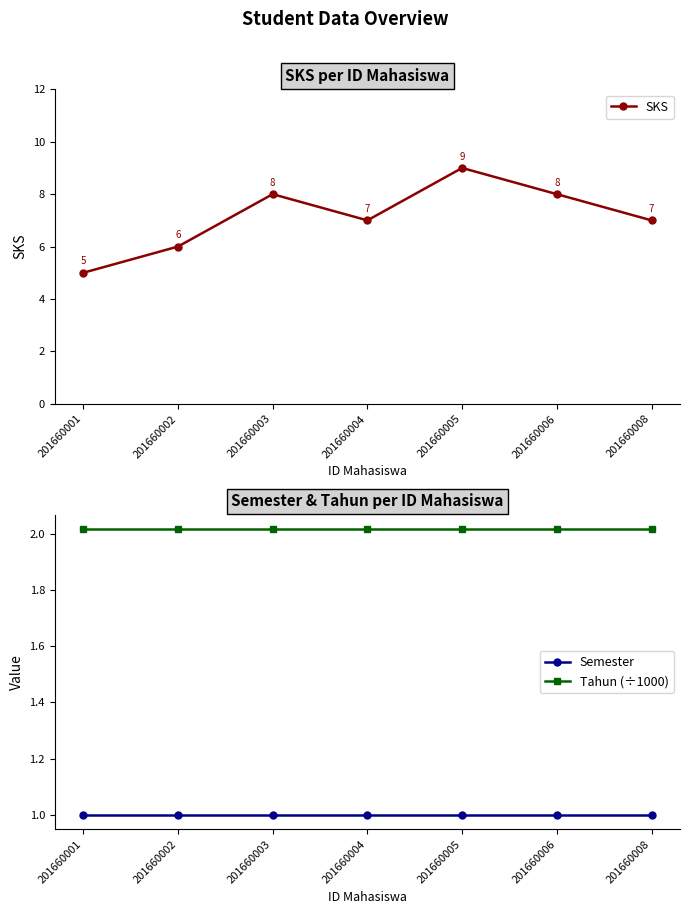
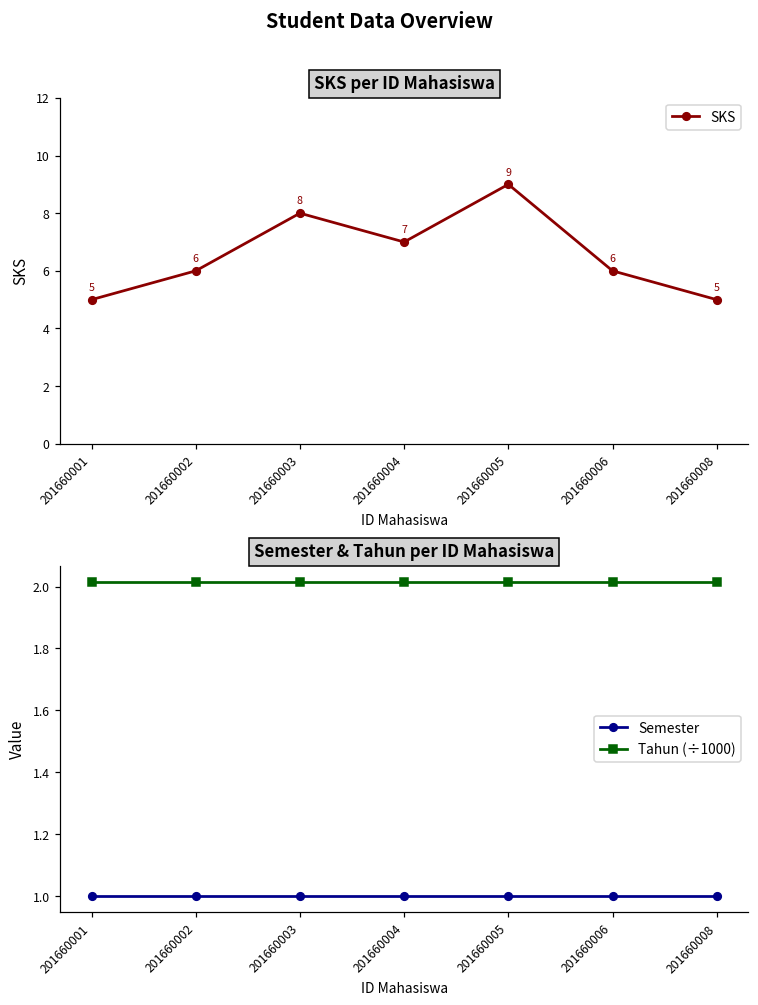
  {
    "SKS per ID Mahasiswa": {
      "201660001": 5,
      "201660002": 6,
      "201660003": 8,
      "201660004": 7,
      "201660005": 9,
-     "201660006": 8,
-     "201660008": 7
+     "201660006": 6,
+     "201660008": 5
    },
    "Semester & Tahun per ID Mahasiswa": {
      "Semester": {
        "201660001": 1.00,
        "201660002": 1.00,
        "201660003": 1.00,
        "201660004": 1.00,
        "201660005": 1.00,
        "201660006": 1.00,
        "201660008": 1.00
      },
      "Tahun (÷1000)": {
        "201660001": 2.02,
        "201660002": 2.02,
        "201660003": 2.02,
        "201660004": 2.02,
        "201660005": 2.02,
        "201660006": 2.02,
        "201660008": 2.02
      }
    }
  }
